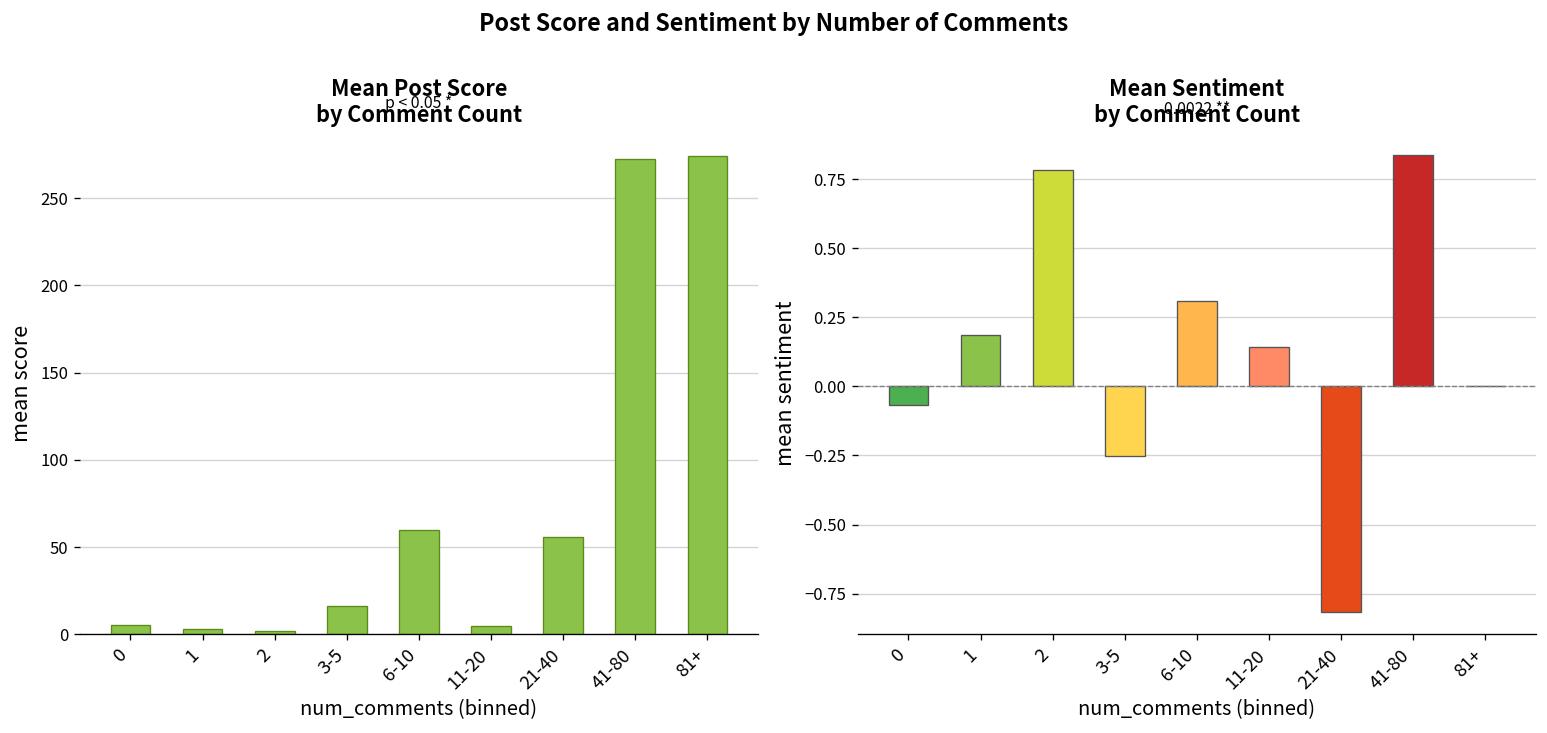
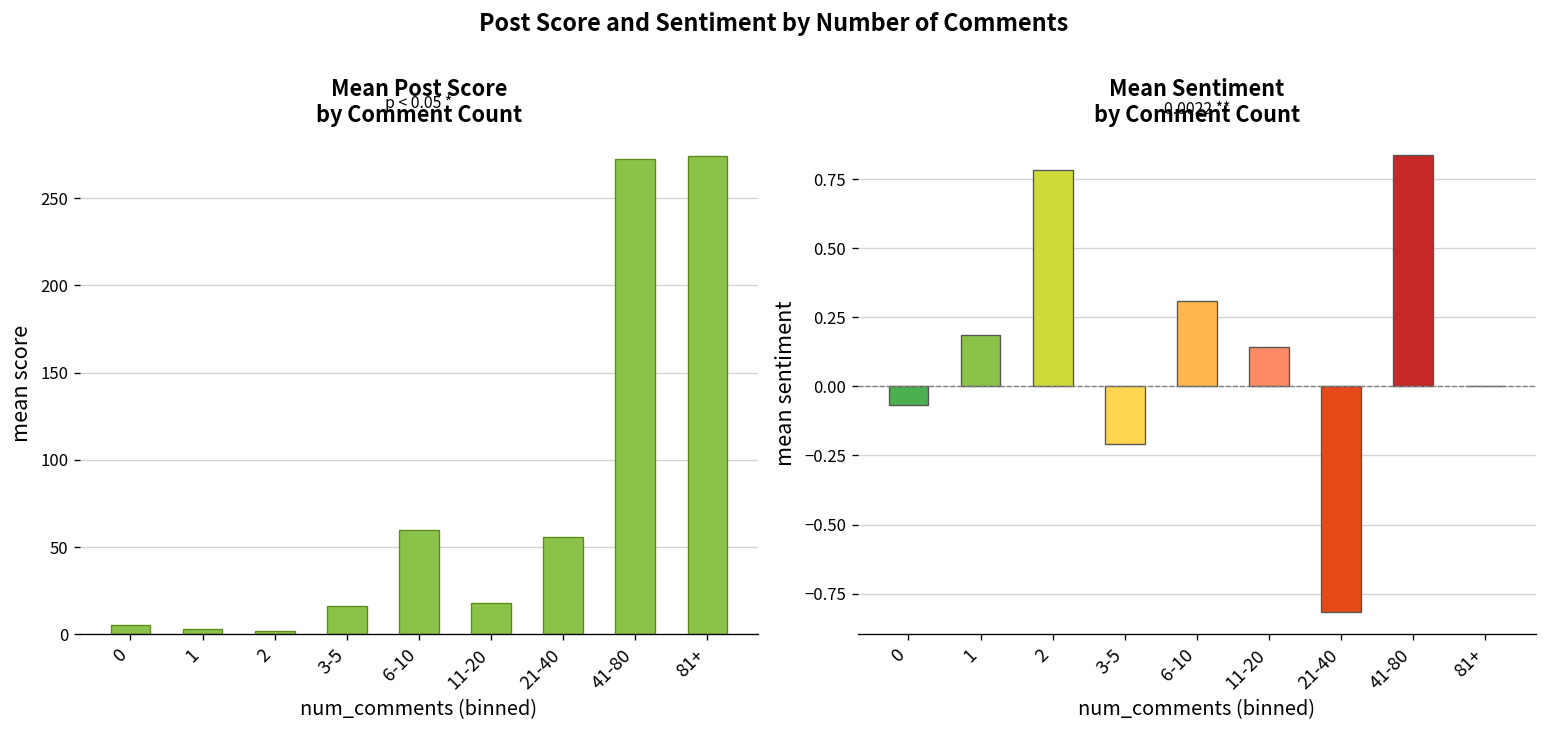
  {
    "Mean Post Score by Comment Count": {
      "0": 5,
      "1": 3,
      "2": 2,
      "3-5": 17,
      "6-10": 60,
-     "11-20": 5,
+     "11-20": 18,
      "21-40": 56,
      "41-80": 272,
      "81+": 274
    },
    "Mean Sentiment by Comment Count": {
      "0": -0.07,
      "1": 0.19,
      "2": 0.78,
-     "3-5": -0.25,
+     "3-5": -0.21,
      "6-10": 0.31,
      "11-20": 0.14,
      "21-40": -0.81,
      "41-80": 0.84,
      "81+": 0.00
    }
  }
